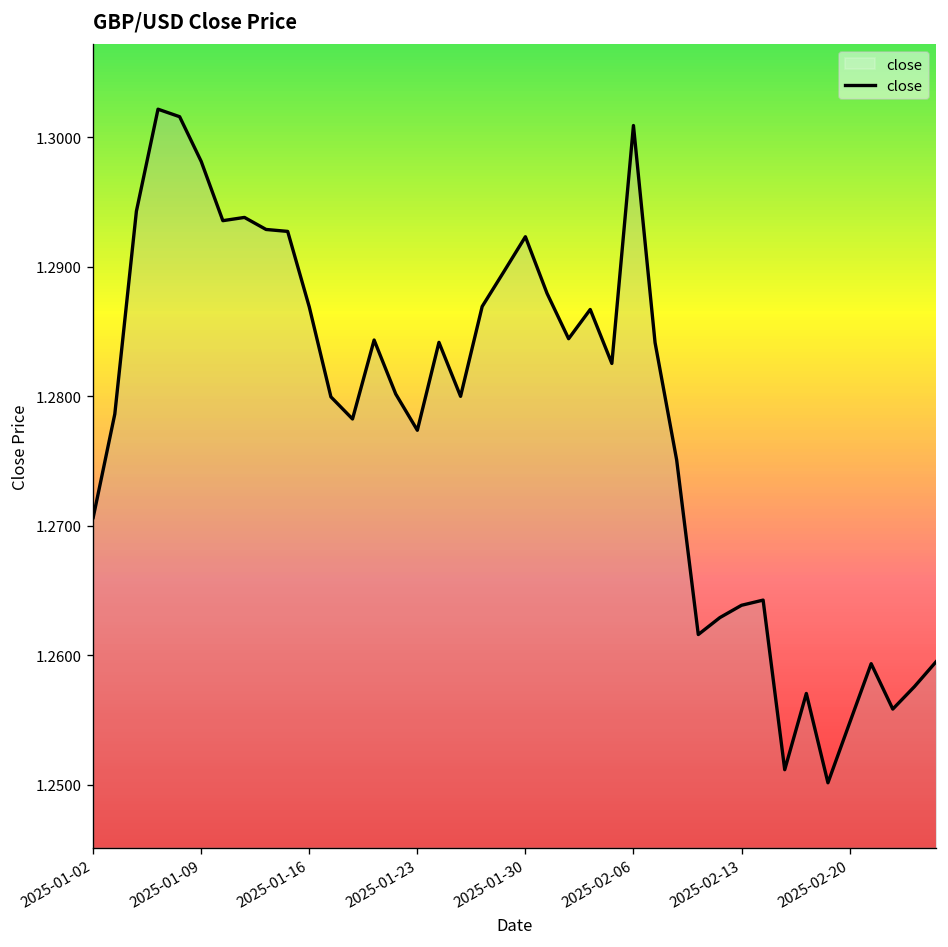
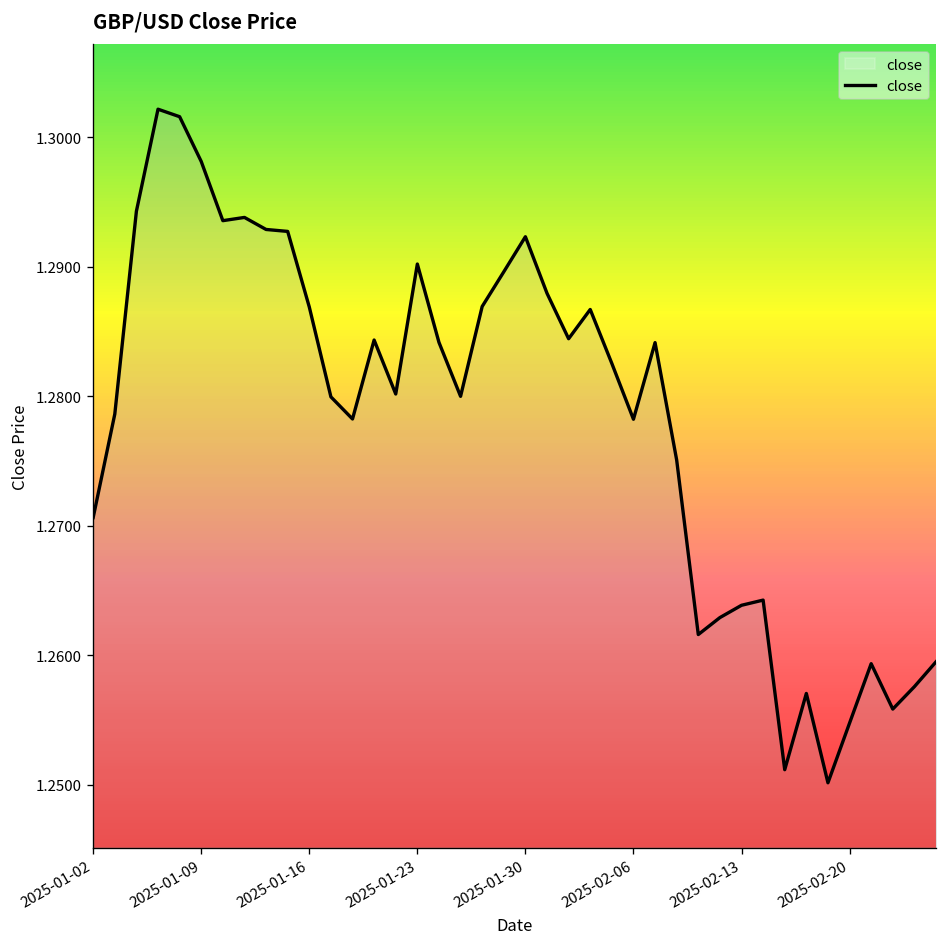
  {
    "2025-01-02": 1.2706,
    "2025-01-09": 1.2981,
    "2025-01-16": 1.2869,
-   "2025-01-23": 1.2774,
+   "2025-01-23": 1.2902,
    "2025-01-30": 1.2923,
-   "2025-02-06": 1.3009,
+   "2025-02-06": 1.2782,
    "2025-02-13": 1.2639,
    "2025-02-20": 1.2548
  }
